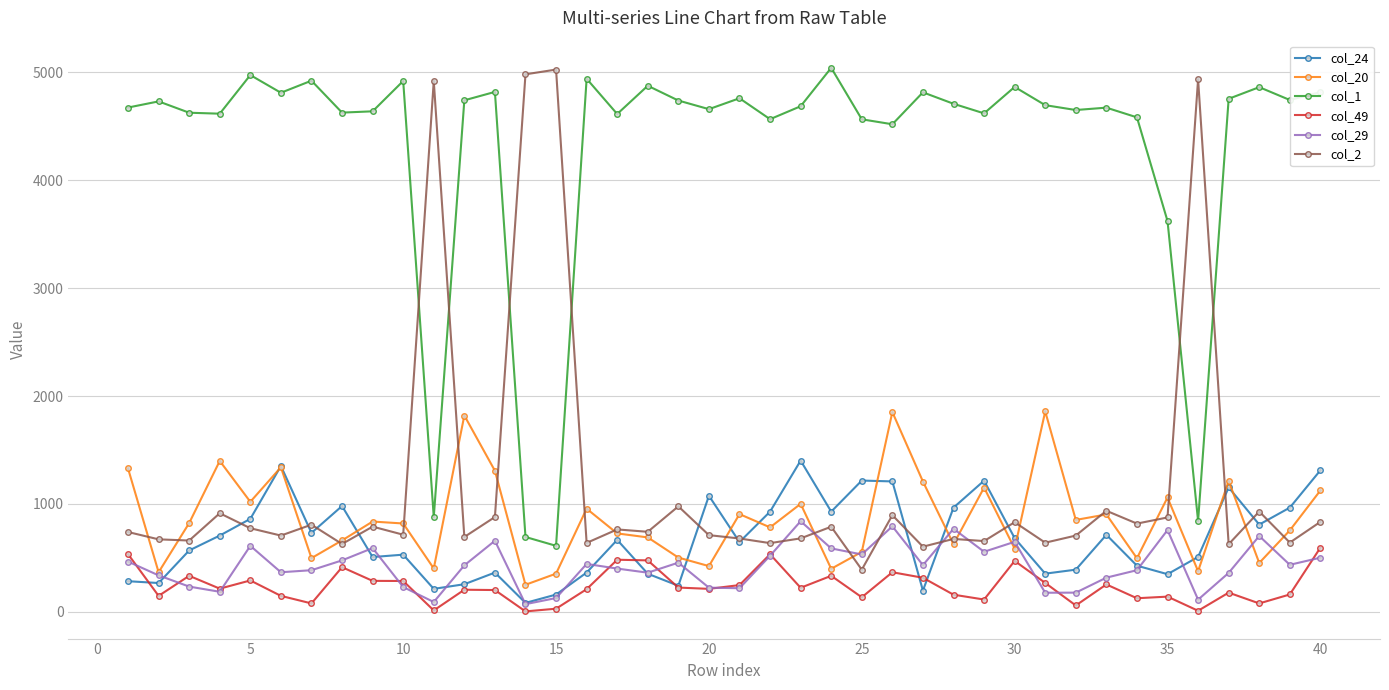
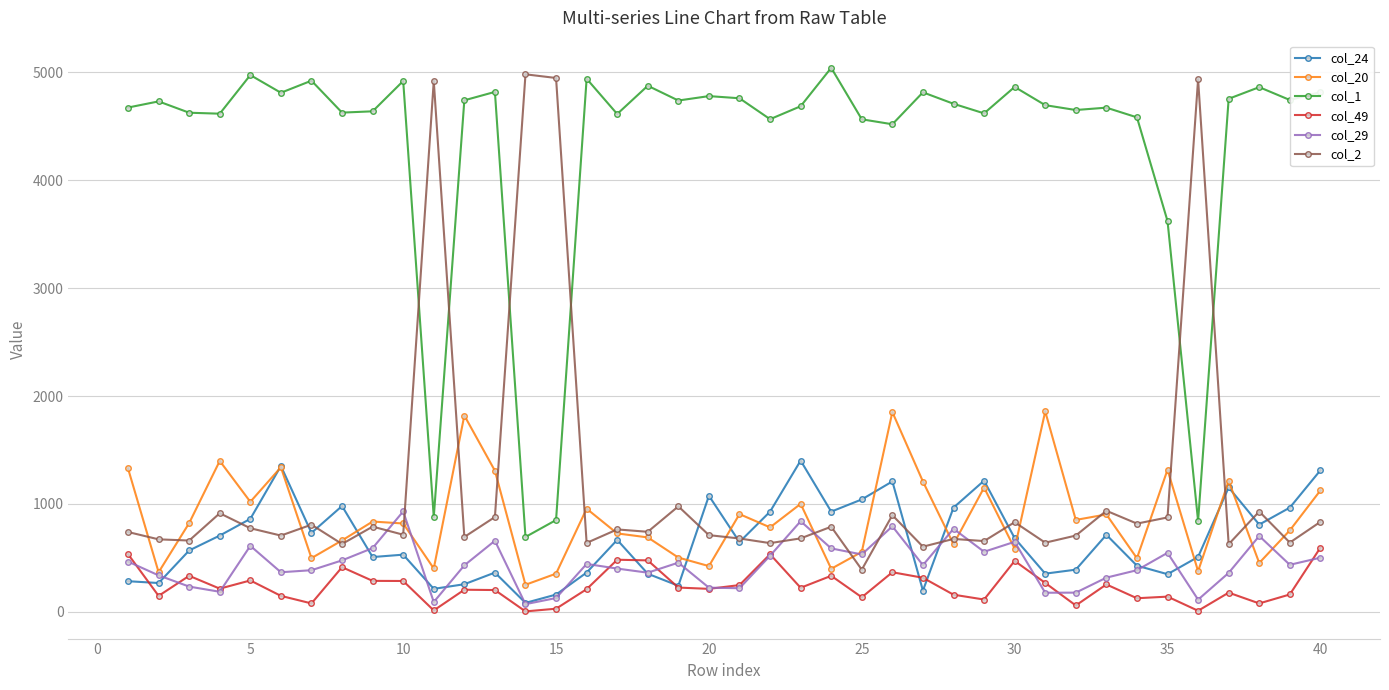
  {
    "col_24": {
      "5": 860,
      "10": 530,
      "15": 160,
      "20": 1080,
-     "25": 1220,
+     "25": 1040,
      "30": 680,
      "35": 350,
      "40": 1310
    },
    "col_20": {
      "5": 1020,
      "10": 820,
      "15": 350,
      "20": 420,
      "30": 590,
-     "35": 1060,
+     "35": 1320,
      "40": 1130
    },
    "col_1": {
      "5": 4980,
      "10": 4920,
-     "15": 610,
-     "20": 4660,
+     "15": 850,
+     "20": 4780,
      "25": 4570,
      "30": 4870,
      "35": 3620
    },
    "col_49": {
      "5": 290,
      "10": 290,
      "15": 30,
      "25": 140,
      "30": 470,
      "35": 140,
      "40": 600
    },
    "col_29": {
      "5": 610,
-     "10": 230,
+     "10": 930,
      "15": 130,
      "30": 650,
-     "35": 760,
+     "35": 550,
      "40": 500
    },
    "col_2": {
      "5": 780,
      "10": 720,
-     "15": 5030,
+     "15": 4950,
      "20": 710,
      "25": 390,
      "30": 830,
      "35": 880,
      "40": 830
    }
  }
